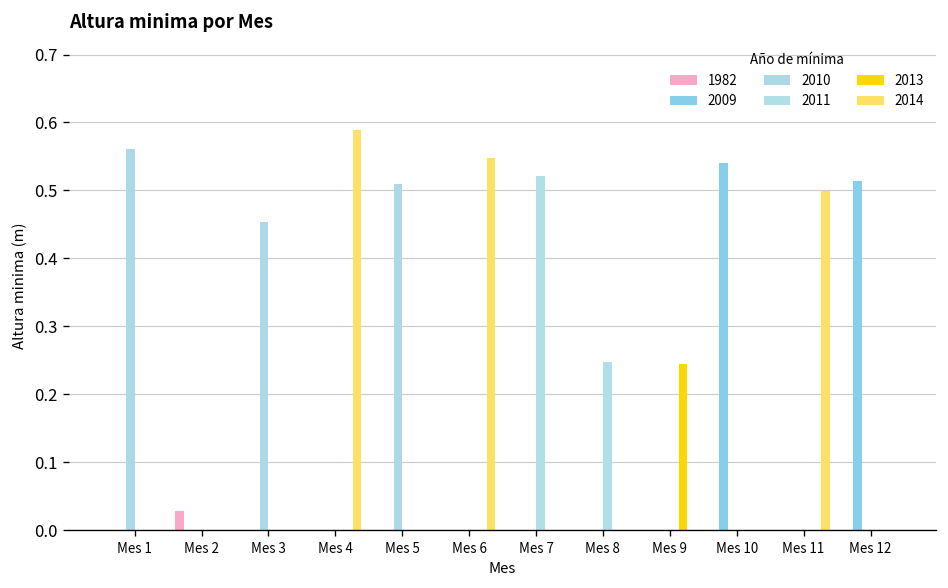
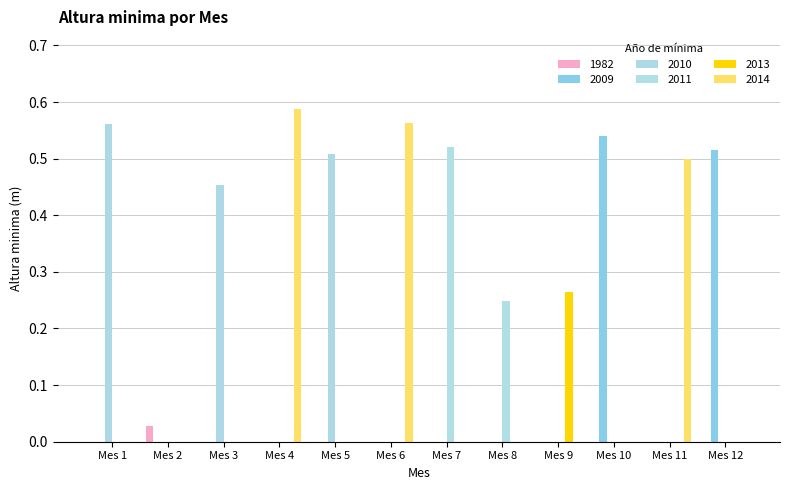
  {
    "1982": {
      "Mes 1": 0.00,
      "Mes 2": 0.03,
      "Mes 3": 0.00,
      "Mes 4": 0.00,
      "Mes 5": 0.00,
      "Mes 6": 0.00,
      "Mes 7": 0.00,
      "Mes 8": 0.00,
      "Mes 9": 0.00,
      "Mes 10": 0.00,
      "Mes 11": 0.00,
      "Mes 12": 0.00
    },
    "2013": {
      "Mes 1": 0.00,
      "Mes 2": 0.00,
      "Mes 3": 0.00,
      "Mes 4": 0.00,
      "Mes 5": 0.00,
      "Mes 6": 0.00,
      "Mes 7": 0.00,
      "Mes 8": 0.00,
-     "Mes 9": 0.24,
+     "Mes 9": 0.27,
      "Mes 10": 0.00,
      "Mes 11": 0.00,
      "Mes 12": 0.00
    },
    "2014": {
      "Mes 1": 0.00,
      "Mes 2": 0.00,
      "Mes 3": 0.00,
      "Mes 4": 0.59,
      "Mes 5": 0.00,
-     "Mes 6": 0.55,
+     "Mes 6": 0.56,
      "Mes 7": 0.00,
      "Mes 8": 0.00,
      "Mes 9": 0.00,
      "Mes 10": 0.00,
      "Mes 11": 0.50,
      "Mes 12": 0.00
    }
  }
